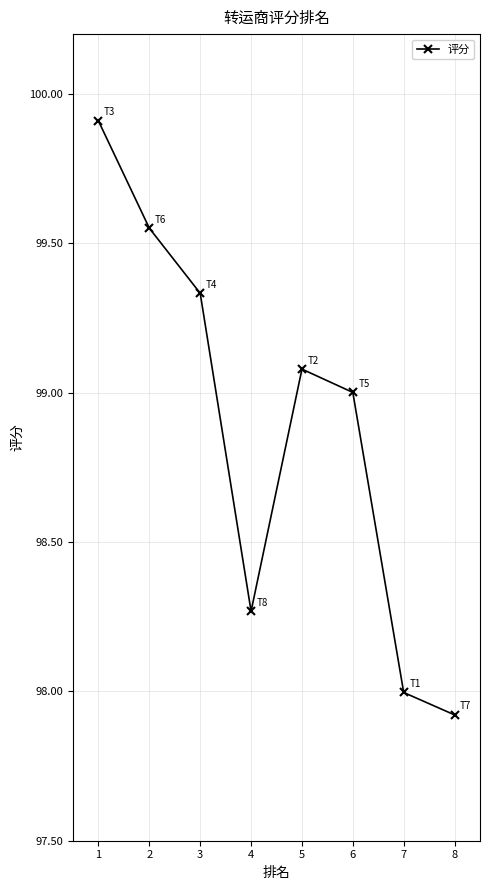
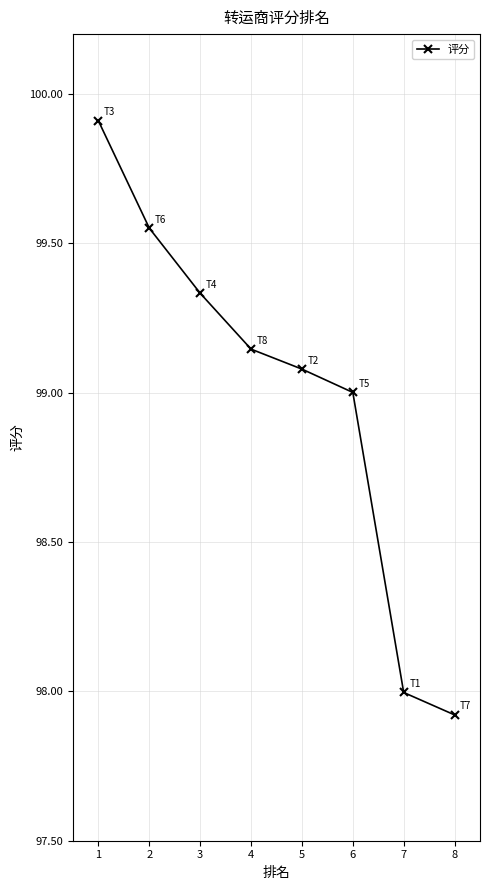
  {
    "1": 99.91,
    "2": 99.55,
    "3": 99.33,
-   "4": 98.27,
+   "4": 99.15,
    "5": 99.08,
    "6": 99.00,
    "7": 98.00,
    "8": 97.92
  }
